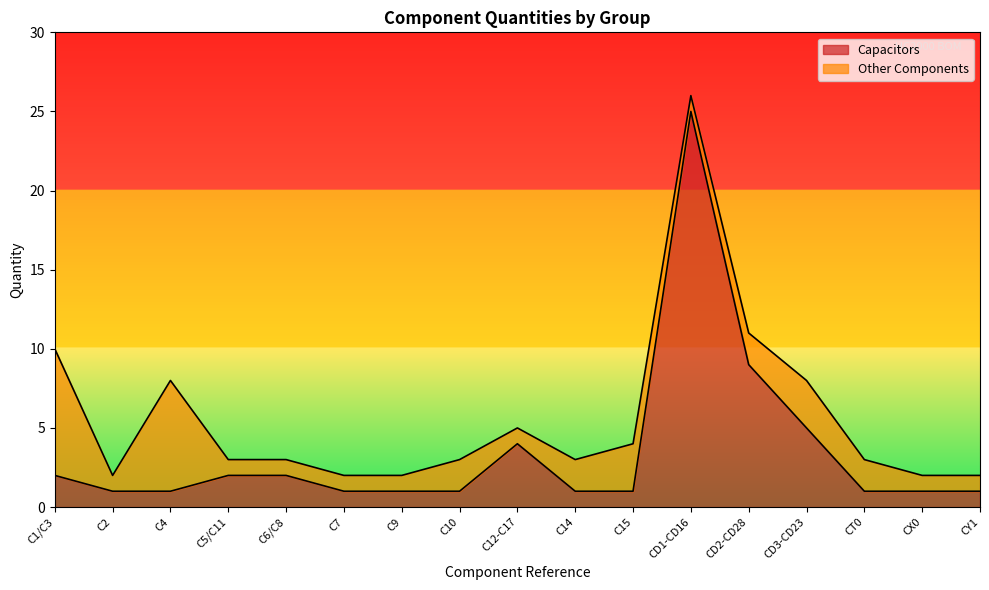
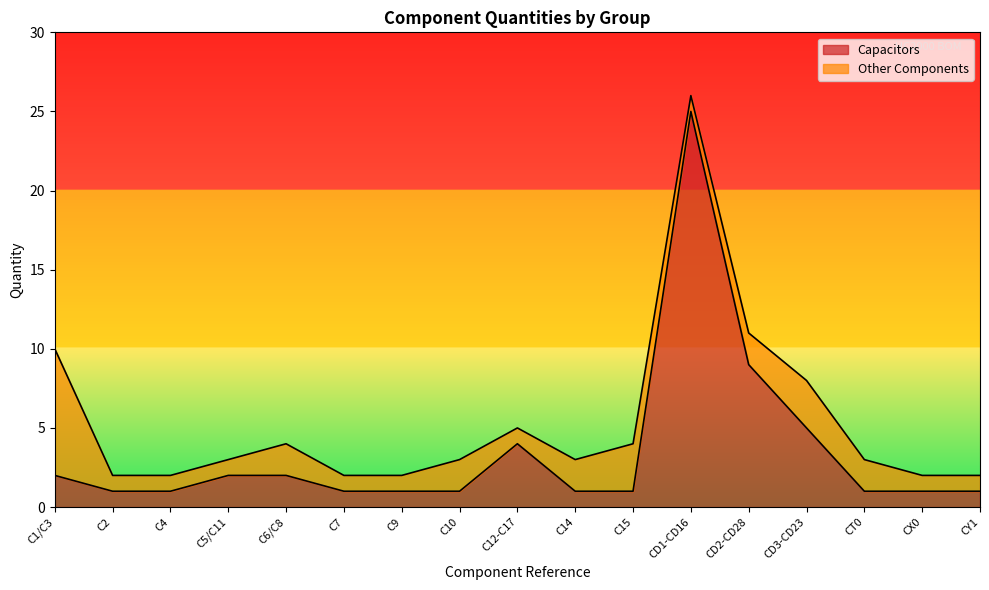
  {
    "Capacitors": {
      "C1/C3": 2,
      "C2": 1,
      "C4": 1,
      "C5/C11": 2,
      "C6/C8": 2,
      "C7": 1,
      "C9": 1,
      "C10": 1,
      "C12-C17": 4,
      "C14": 1,
      "C15": 1,
      "CD1-CD16": 25,
      "CD2-CD28": 9,
      "CD3-CD23": 5,
      "CT0": 1,
      "CX0": 1,
      "CY1": 1
    },
    "Other Components": {
      "C1/C3": 8,
      "C2": 1,
-     "C4": 7,
+     "C4": 1,
      "C5/C11": 1,
-     "C6/C8": 1,
+     "C6/C8": 2,
      "C7": 1,
      "C9": 1,
      "C10": 2,
      "C12-C17": 1,
      "C14": 2,
      "C15": 3,
      "CD1-CD16": 1,
      "CD2-CD28": 2,
      "CD3-CD23": 3,
      "CT0": 2,
      "CX0": 1,
      "CY1": 1
    }
  }
